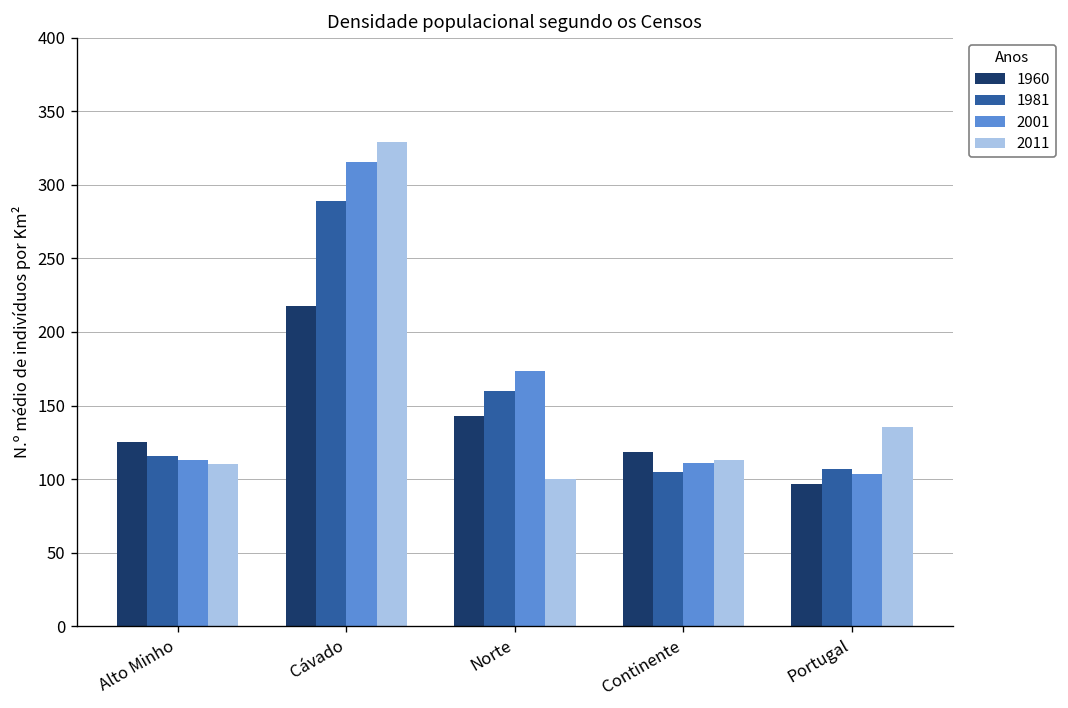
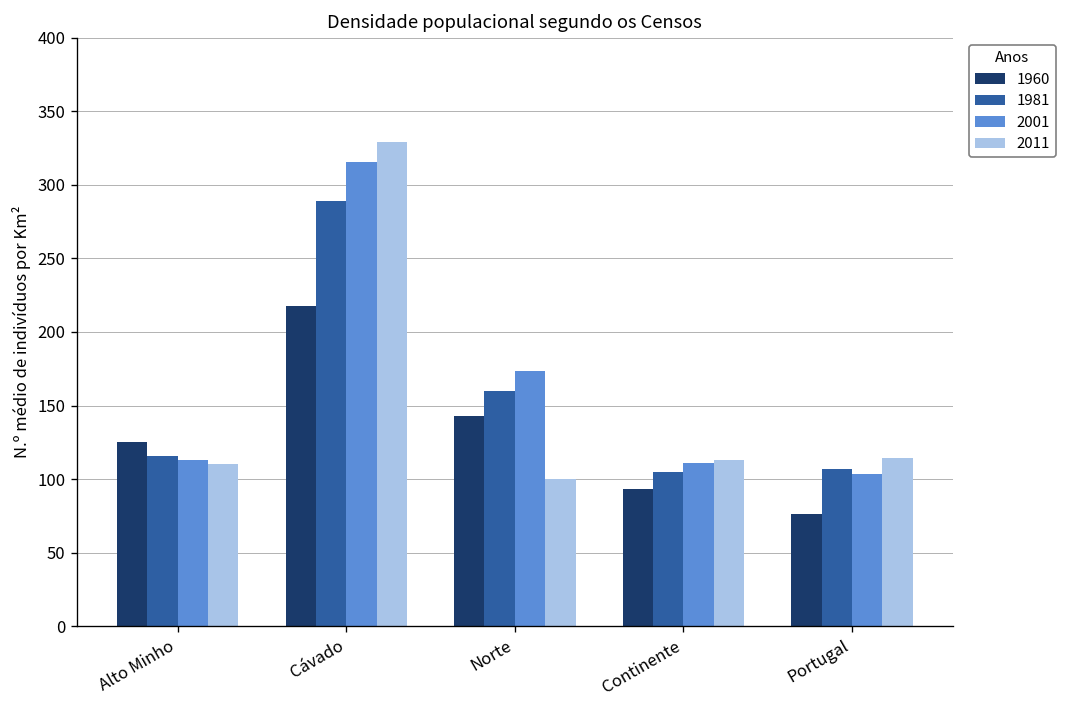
  {
    "1960": {
      "Alto Minho": 125,
      "Cávado": 218,
      "Norte": 143,
-     "Continente": 119,
-     "Portugal": 97
+     "Continente": 93,
+     "Portugal": 76
    },
    "1981": {
      "Alto Minho": 116,
      "Cávado": 289,
      "Norte": 160,
      "Continente": 105,
      "Portugal": 107
    },
    "2001": {
      "Alto Minho": 113,
      "Cávado": 316,
      "Norte": 173,
      "Continente": 111,
      "Portugal": 103
    },
    "2011": {
      "Alto Minho": 110,
      "Cávado": 329,
      "Norte": 100,
      "Continente": 113,
-     "Portugal": 135
+     "Portugal": 115
    }
  }
